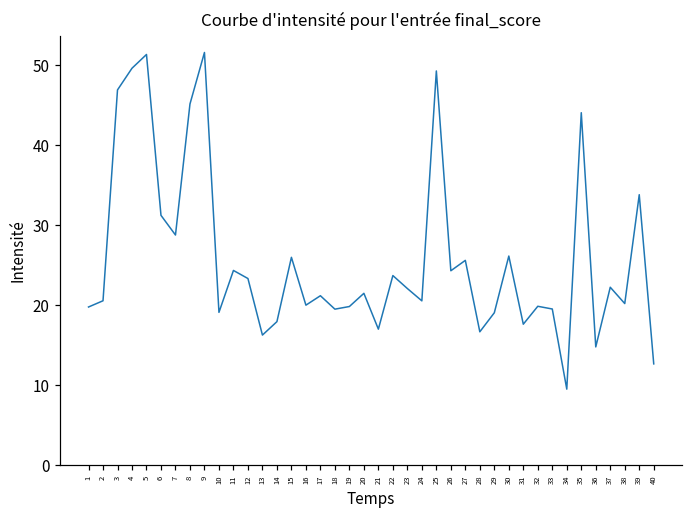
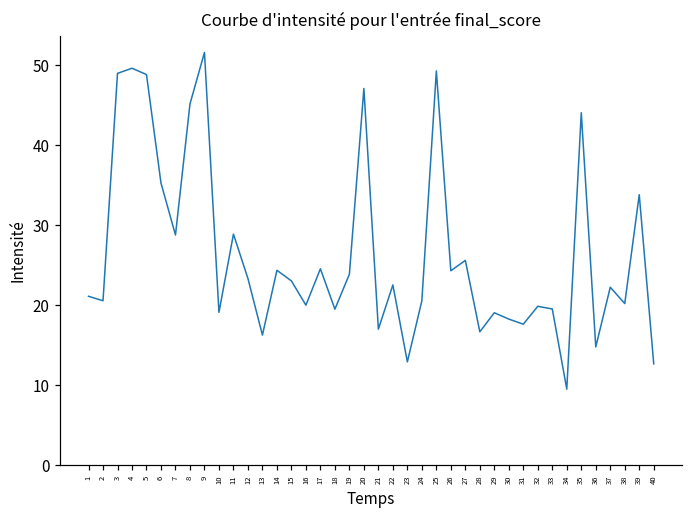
  {
-   "1": 20,
+   "1": 21,
    "2": 21,
-   "3": 47,
+   "3": 49,
    "4": 50,
-   "5": 51,
-   "6": 31,
+   "5": 49,
+   "6": 35,
    "7": 29,
    "8": 45,
    "9": 52,
    "10": 19,
-   "11": 24,
+   "11": 29,
    "12": 23,
    "13": 16,
-   "14": 18,
-   "15": 26,
+   "14": 24,
+   "15": 23,
    "16": 20,
-   "17": 21,
+   "17": 25,
    "18": 20,
-   "19": 20,
-   "20": 21,
+   "19": 24,
+   "20": 47,
    "21": 17,
-   "22": 24,
-   "23": 22,
+   "22": 23,
+   "23": 13,
    "24": 21,
    "25": 49,
    "26": 24,
    "27": 26,
    "28": 17,
    "29": 19,
-   "30": 26,
+   "30": 18,
    "31": 18,
    "32": 20,
    "33": 20,
    "34": 10,
    "35": 44,
    "36": 15,
    "37": 22,
    "38": 20,
    "39": 34,
    "40": 13
  }
